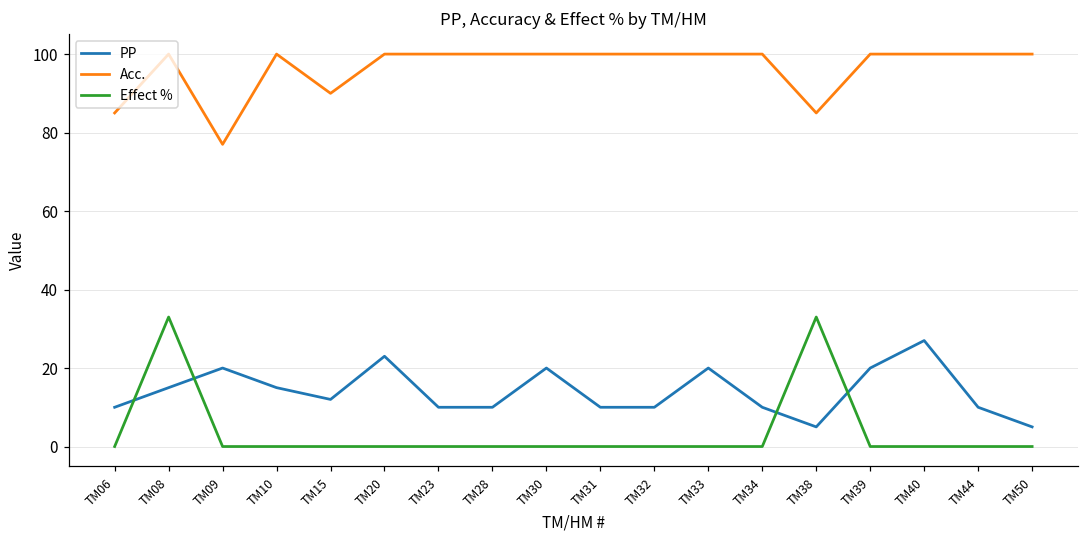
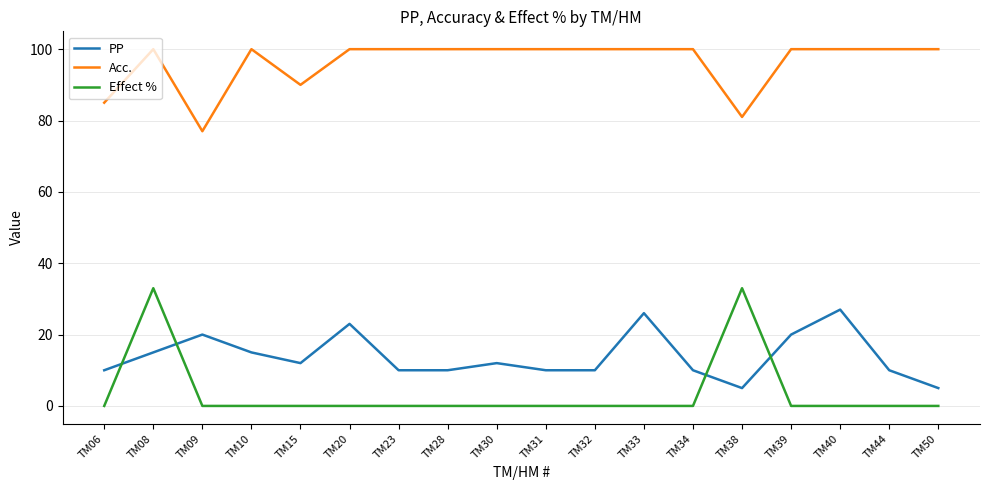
  {
    "PP": {
      "TM06": 10,
      "TM08": 15,
      "TM09": 20,
      "TM10": 15,
      "TM15": 12,
      "TM20": 23,
      "TM23": 10,
      "TM28": 10,
-     "TM30": 20,
+     "TM30": 12,
      "TM31": 10,
      "TM32": 10,
-     "TM33": 20,
+     "TM33": 26,
      "TM34": 10,
      "TM38": 5,
      "TM39": 20,
      "TM40": 27,
      "TM44": 10,
      "TM50": 5
    },
    "Acc.": {
      "TM06": 85,
      "TM09": 77,
      "TM10": 100,
      "TM15": 90,
      "TM20": 100,
      "TM23": 100,
      "TM28": 100,
      "TM30": 100,
      "TM31": 100,
      "TM32": 100,
      "TM33": 100,
      "TM34": 100,
-     "TM38": 85,
+     "TM38": 81,
      "TM39": 100,
      "TM40": 100,
      "TM44": 100,
      "TM50": 100
    },
    "Effect %": {
      "TM06": 0,
      "TM08": 33,
      "TM09": 0,
      "TM10": 0,
      "TM15": 0,
      "TM20": 0,
      "TM23": 0,
      "TM28": 0,
      "TM30": 0,
      "TM31": 0,
      "TM32": 0,
      "TM33": 0,
      "TM34": 0,
      "TM38": 33,
      "TM39": 0,
      "TM40": 0,
      "TM44": 0,
      "TM50": 0
    }
  }
